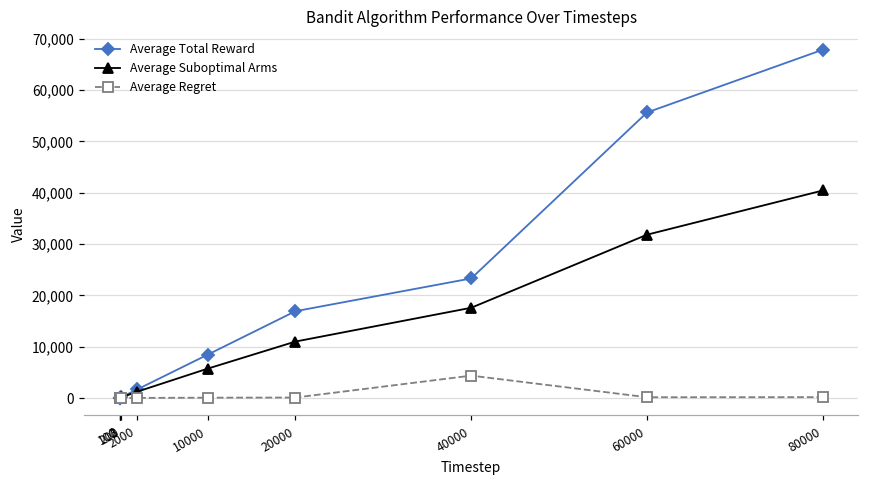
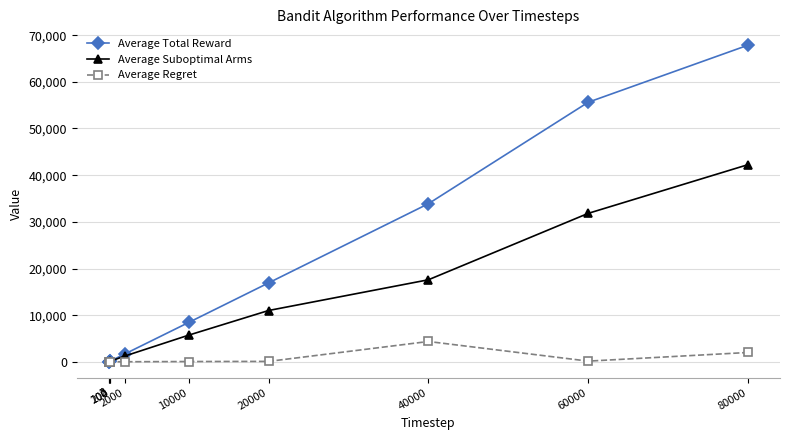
  {
    "Average Total Reward": {
      "10000": "8,000",
      "20000": "17,000",
-     "40000": "23,000",
+     "40000": "34,000",
      "60000": "56,000",
      "80000": "68,000"
    },
    "Average Suboptimal Arms": {
      "10000": "6,000",
      "20000": "11,000",
      "40000": "18,000",
      "60000": "32,000",
-     "80000": "40,000"
+     "80000": "42,000"
    },
    "Average Regret": {
      "2000": "0",
      "10000": "0",
      "20000": "0",
      "40000": "4,000",
      "60000": "0",
-     "80000": "0"
+     "80000": "2,000"
    }
  }
